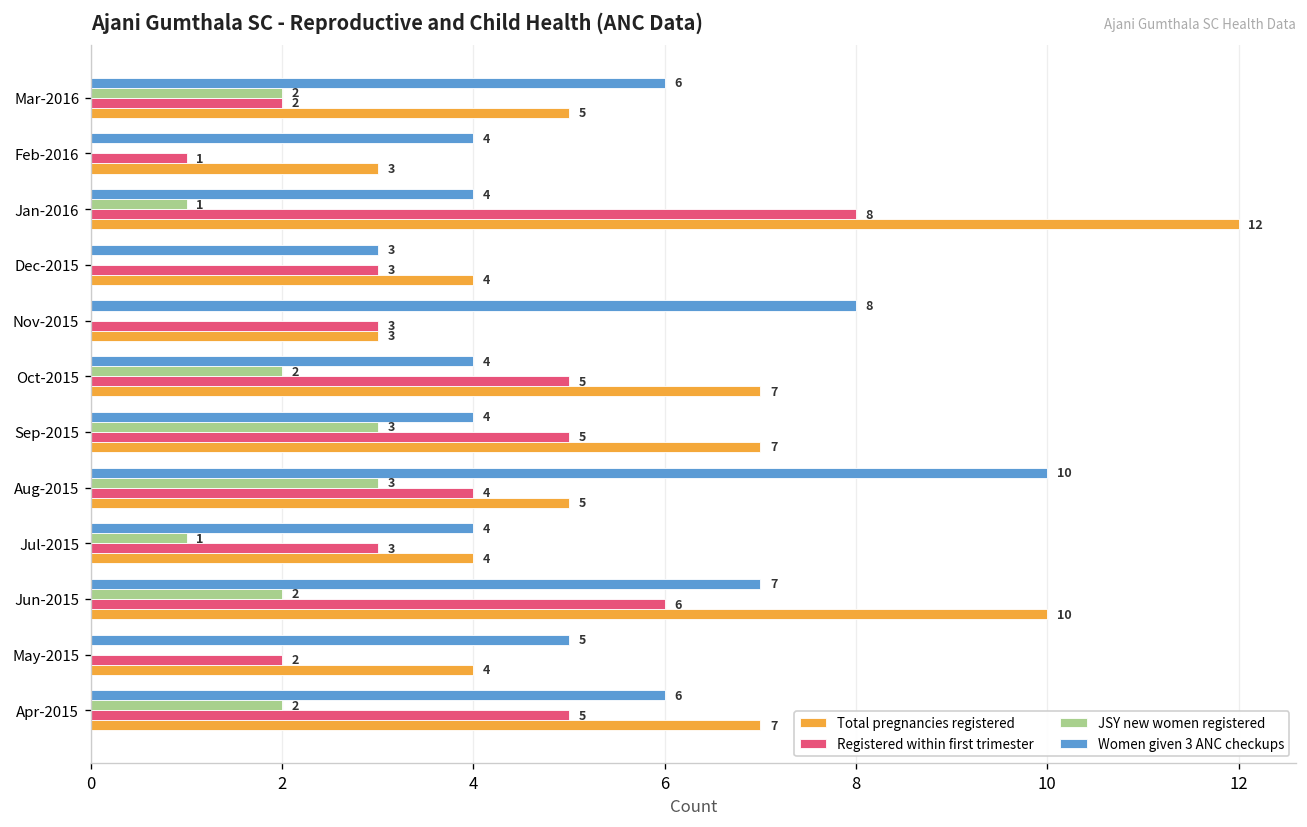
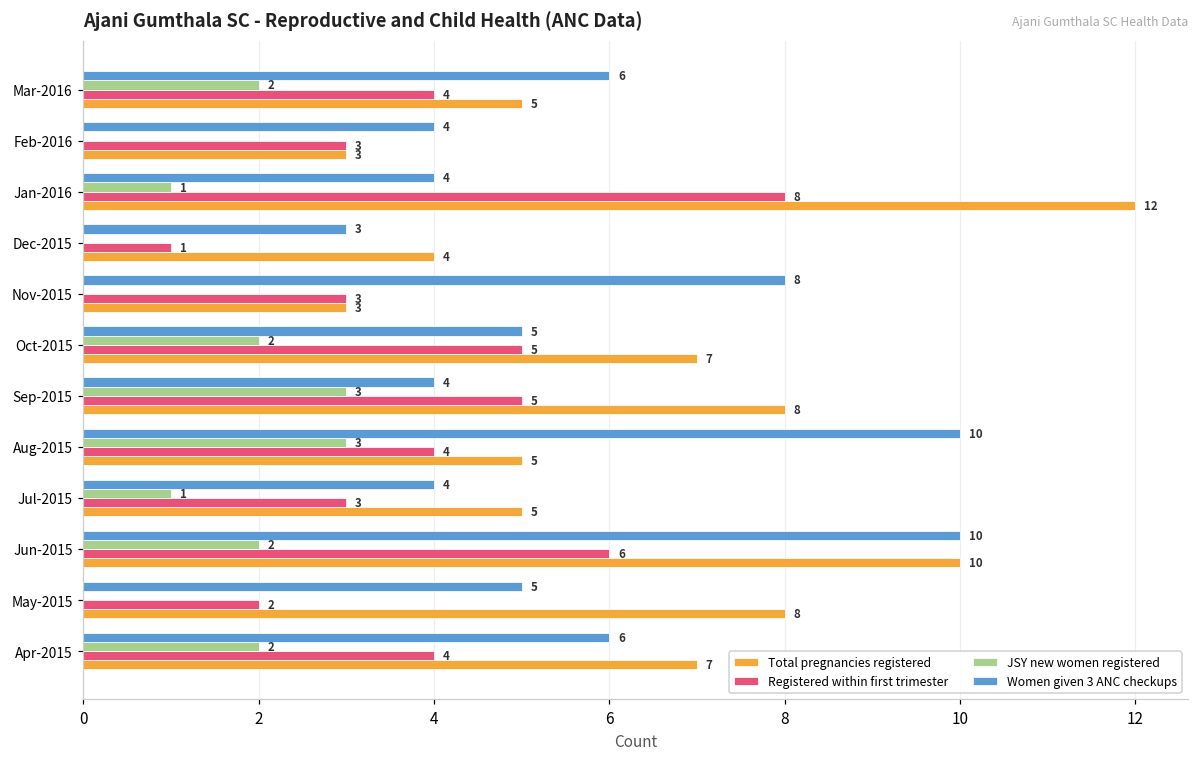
  {
    "Total pregnancies registered": {
      "Mar-2016": 5,
      "Feb-2016": 3,
      "Jan-2016": 12,
      "Dec-2015": 4,
      "Oct-2015": 7,
-     "Sep-2015": 7,
+     "Sep-2015": 8,
      "Aug-2015": 5,
-     "Jul-2015": 4,
+     "Jul-2015": 5,
      "Jun-2015": 10,
-     "May-2015": 4,
+     "May-2015": 8,
      "Apr-2015": 7
    },
    "Registered within first trimester": {
-     "Mar-2016": 2,
-     "Feb-2016": 1,
+     "Mar-2016": 4,
+     "Feb-2016": 3,
      "Jan-2016": 8,
-     "Dec-2015": 3,
+     "Dec-2015": 1,
      "Oct-2015": 5,
      "Sep-2015": 5,
      "Aug-2015": 4,
      "Jul-2015": 3,
      "Jun-2015": 6,
      "May-2015": 2,
-     "Apr-2015": 5
+     "Apr-2015": 4
    },
    "JSY new women registered": {
      "Jan-2016": 1,
      "Oct-2015": 2,
      "Sep-2015": 3,
      "Aug-2015": 3,
      "Jul-2015": 1,
      "Jun-2015": 2,
      "Apr-2015": 2
    },
    "Women given 3 ANC checkups": {
      "Mar-2016": 6,
      "Feb-2016": 4,
      "Jan-2016": 4,
      "Dec-2015": 3,
      "Nov-2015": 8,
-     "Oct-2015": 4,
+     "Oct-2015": 5,
      "Sep-2015": 4,
      "Aug-2015": 10,
      "Jul-2015": 4,
-     "Jun-2015": 7,
+     "Jun-2015": 10,
      "May-2015": 5,
      "Apr-2015": 6
    }
  }
